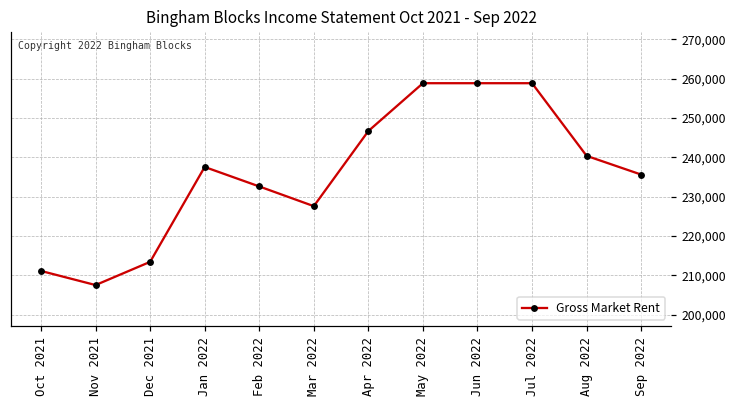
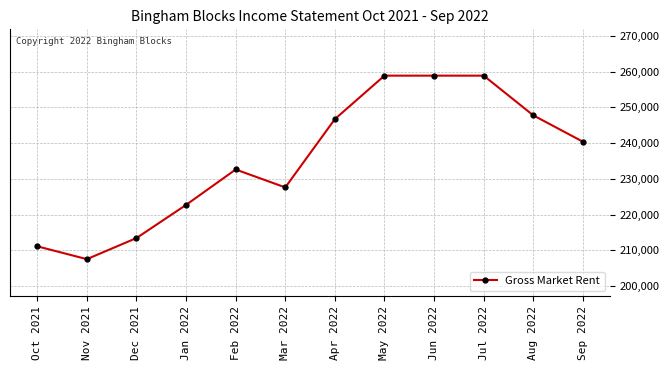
  {
    "Oct 2021": "211,000",
    "Nov 2021": "208,000",
    "Dec 2021": "213,000",
-   "Jan 2022": "238,000",
+   "Jan 2022": "223,000",
    "Feb 2022": "233,000",
    "Mar 2022": "228,000",
    "Apr 2022": "247,000",
    "May 2022": "259,000",
    "Jun 2022": "259,000",
    "Jul 2022": "259,000",
-   "Aug 2022": "240,000",
-   "Sep 2022": "236,000"
+   "Aug 2022": "248,000",
+   "Sep 2022": "240,000"
  }
